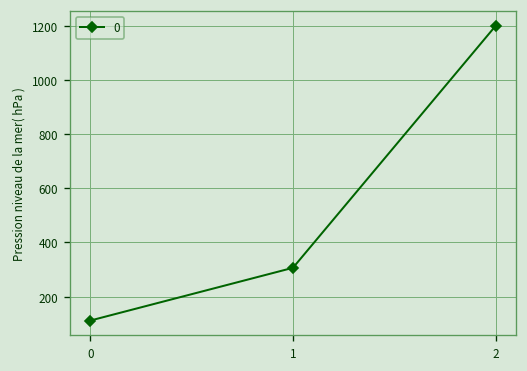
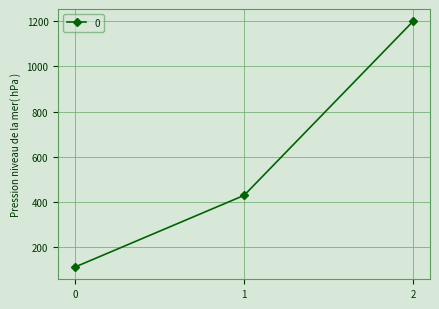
  {
    "0": 110,
-   "1": 310,
+   "1": 430,
    "2": 1200
  }
